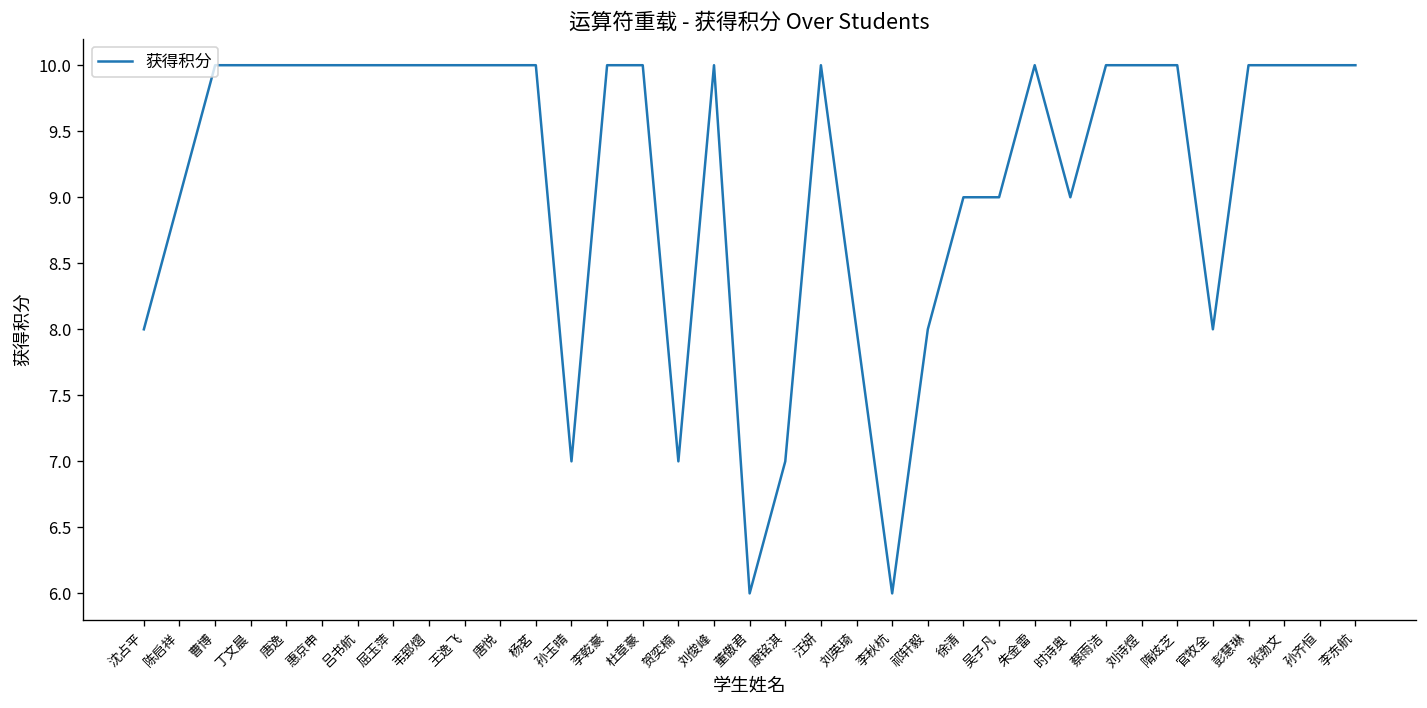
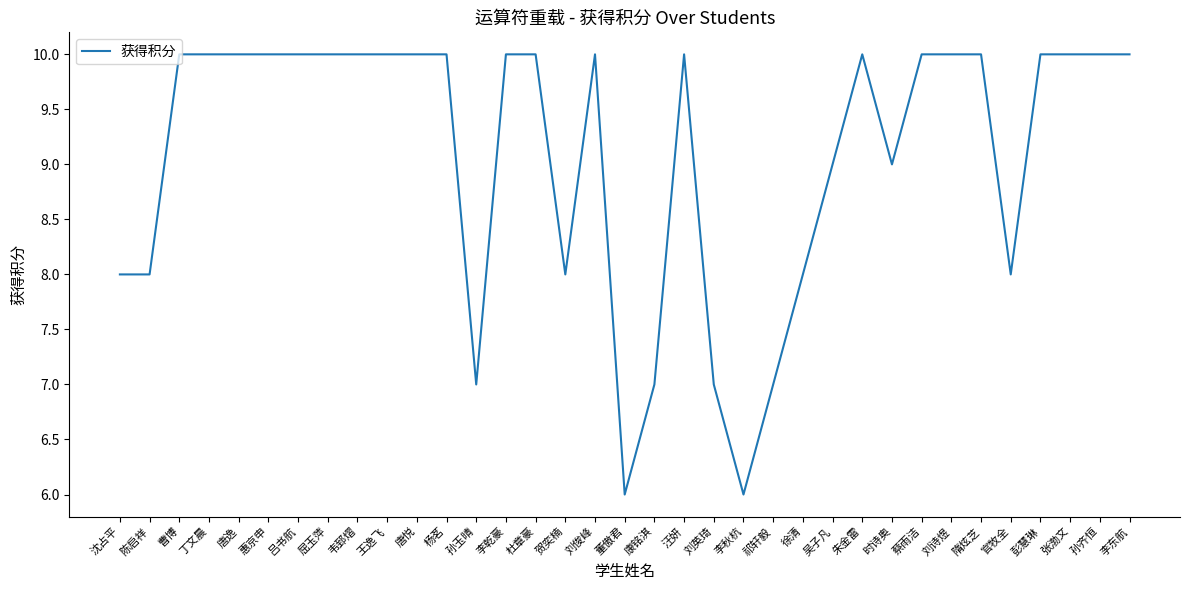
  {
    "沈占平": 8,
-   "陈启祥": 9,
+   "陈启祥": 8,
    "丁文晨": 10,
    "唐逸": 10,
    "惠京申": 10,
    "吕书航": 10,
    "屈玉萍": 10,
    "韦郅熠": 10,
    "王逸飞": 10,
    "唐悦": 10,
    "杨茗": 10,
    "孙玉晴": 7,
    "李乾豪": 10,
    "杜章豪": 10,
-   "贺奕楠": 7,
+   "贺奕楠": 8,
    "刘俊峰": 10,
    "董傲君": 6,
    "康铭淇": 7,
    "汪妍": 10,
-   "刘英琦": 8,
+   "刘英琦": 7,
    "李秋杭": 6,
-   "祁轩毅": 8,
-   "徐清": 9,
+   "祁轩毅": 7,
+   "徐清": 8,
    "吴子凡": 9,
    "朱金雷": 10,
    "时诗奥": 9,
    "蔡雨洁": 10,
    "刘诗煜": 10,
    "隋炫芝": 10,
    "官牧全": 8,
    "彭慧琳": 10,
    "张渤文": 10,
    "孙齐恒": 10,
    "李东航": 10
  }
